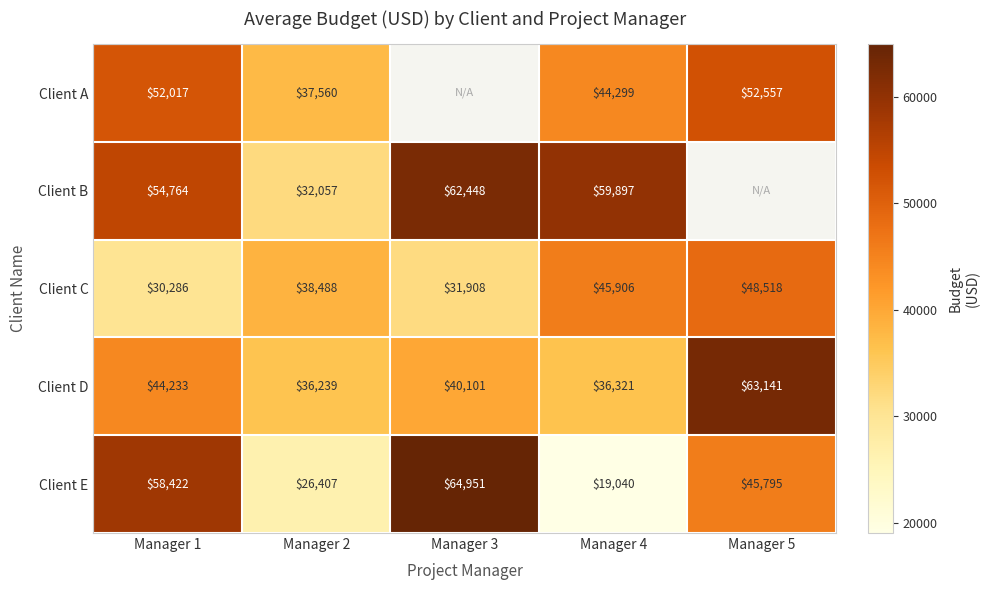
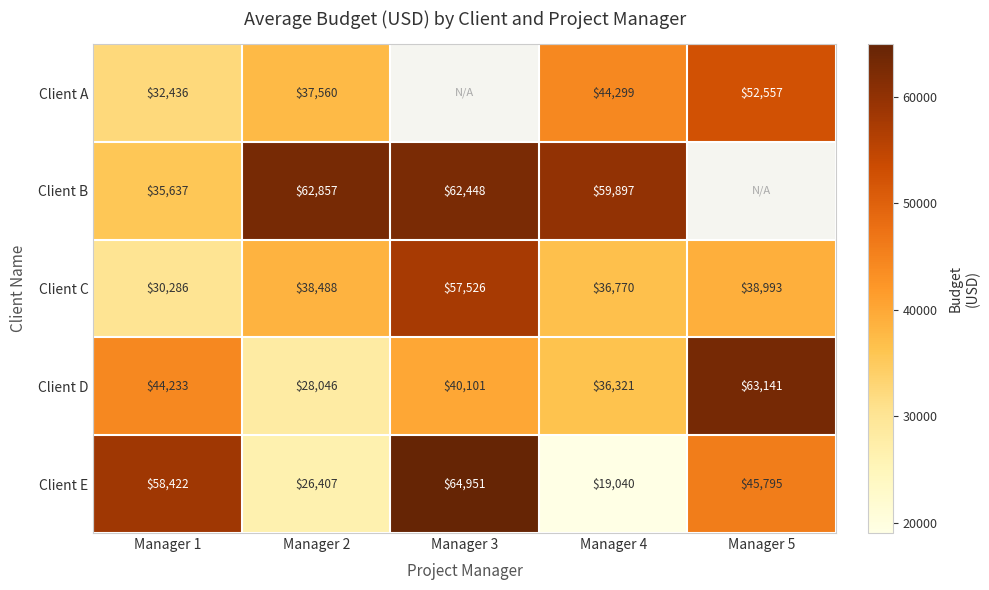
  {
    "Client A": {
-     "Manager 1": "$52,017",
+     "Manager 1": "$32,436",
      "Manager 2": "$37,560",
      "Manager 4": "$44,299",
      "Manager 5": "$52,557"
    },
    "Client B": {
-     "Manager 1": "$54,764",
-     "Manager 2": "$32,057",
+     "Manager 1": "$35,637",
+     "Manager 2": "$62,857",
      "Manager 3": "$62,448",
      "Manager 4": "$59,897"
    },
    "Client C": {
      "Manager 1": "$30,286",
      "Manager 2": "$38,488",
-     "Manager 3": "$31,908",
-     "Manager 4": "$45,906",
-     "Manager 5": "$48,518"
+     "Manager 3": "$57,526",
+     "Manager 4": "$36,770",
+     "Manager 5": "$38,993"
    },
    "Client D": {
      "Manager 1": "$44,233",
-     "Manager 2": "$36,239",
+     "Manager 2": "$28,046",
      "Manager 3": "$40,101",
      "Manager 4": "$36,321",
      "Manager 5": "$63,141"
    },
    "Client E": {
      "Manager 1": "$58,422",
      "Manager 2": "$26,407",
      "Manager 3": "$64,951",
      "Manager 4": "$19,040",
      "Manager 5": "$45,795"
    }
  }
